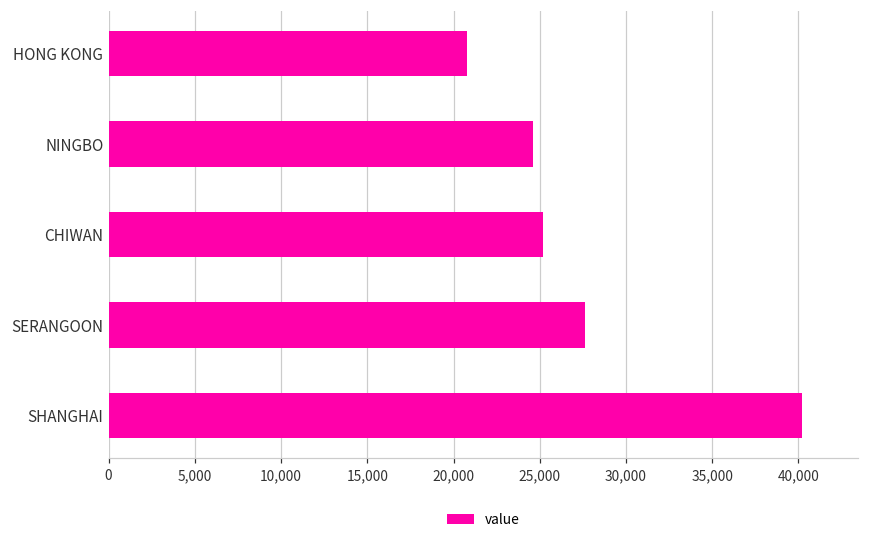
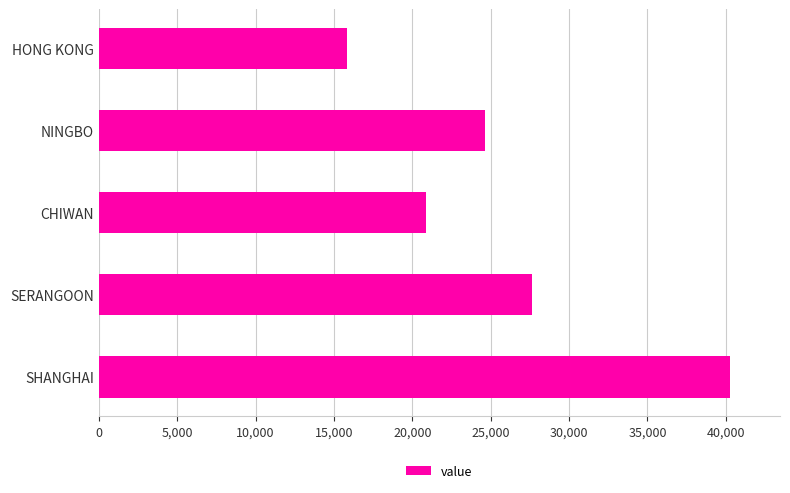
  {
-   "HONG KONG": "20,800",
+   "HONG KONG": "15,800",
    "NINGBO": "24,600",
-   "CHIWAN": "25,200",
+   "CHIWAN": "20,900",
    "SERANGOON": "27,600",
    "SHANGHAI": "40,200"
  }
